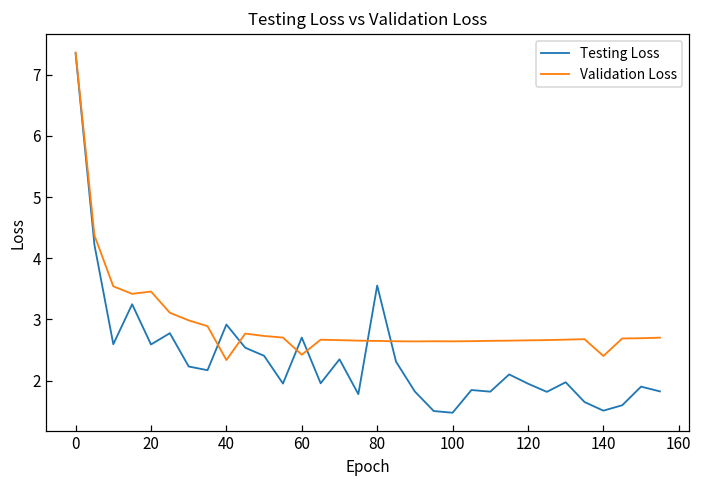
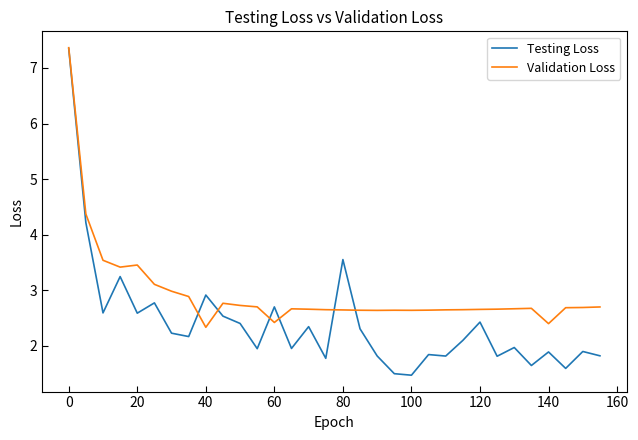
  {
    "Testing Loss": {
      "20": 2.6,
      "40": 2.9,
      "60": 2.7,
      "80": 3.6,
      "100": 1.5,
-     "120": 1.9,
-     "140": 1.5
+     "120": 2.4,
+     "140": 1.9
    },
    "Validation Loss": {
      "20": 3.5,
      "40": 2.3,
      "60": 2.4,
      "80": 2.6,
      "100": 2.6,
      "120": 2.7,
      "140": 2.4
    }
  }
